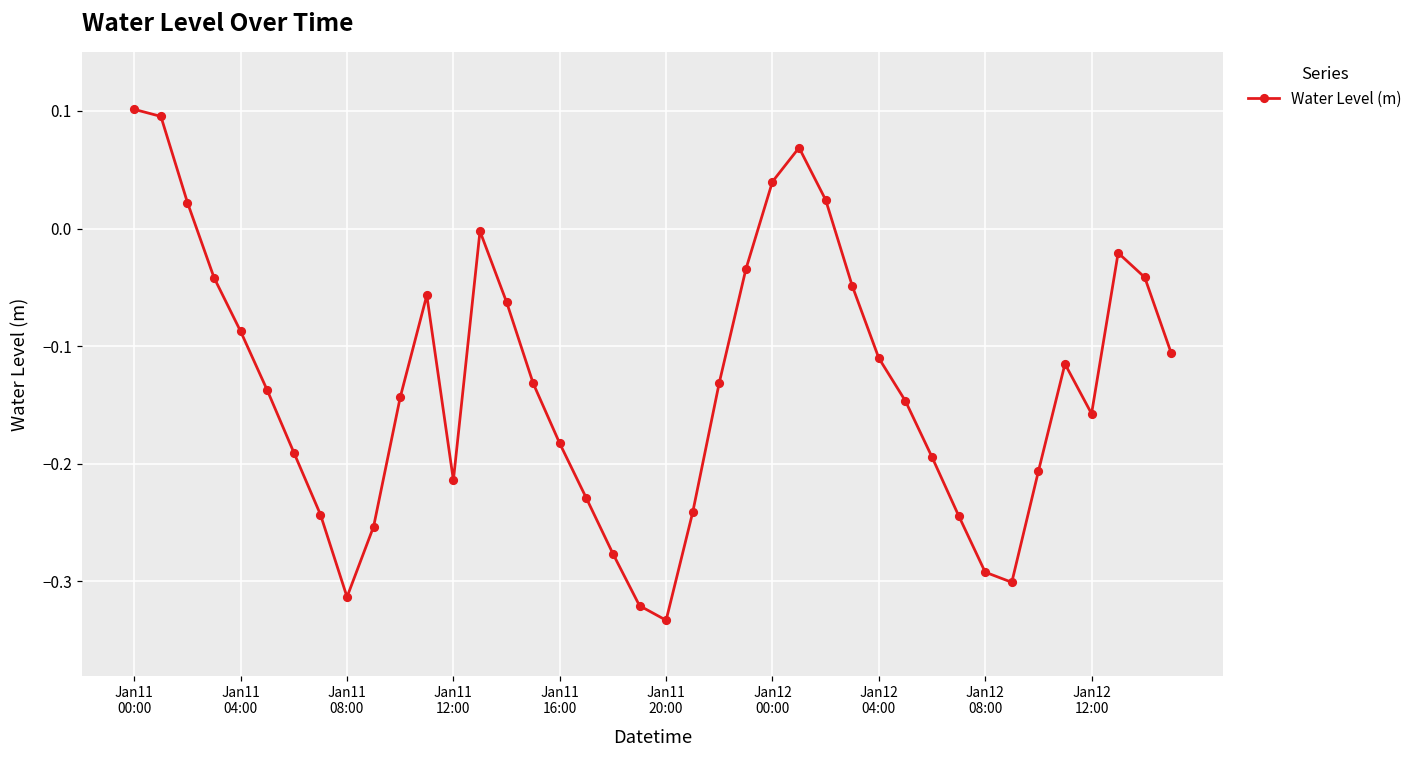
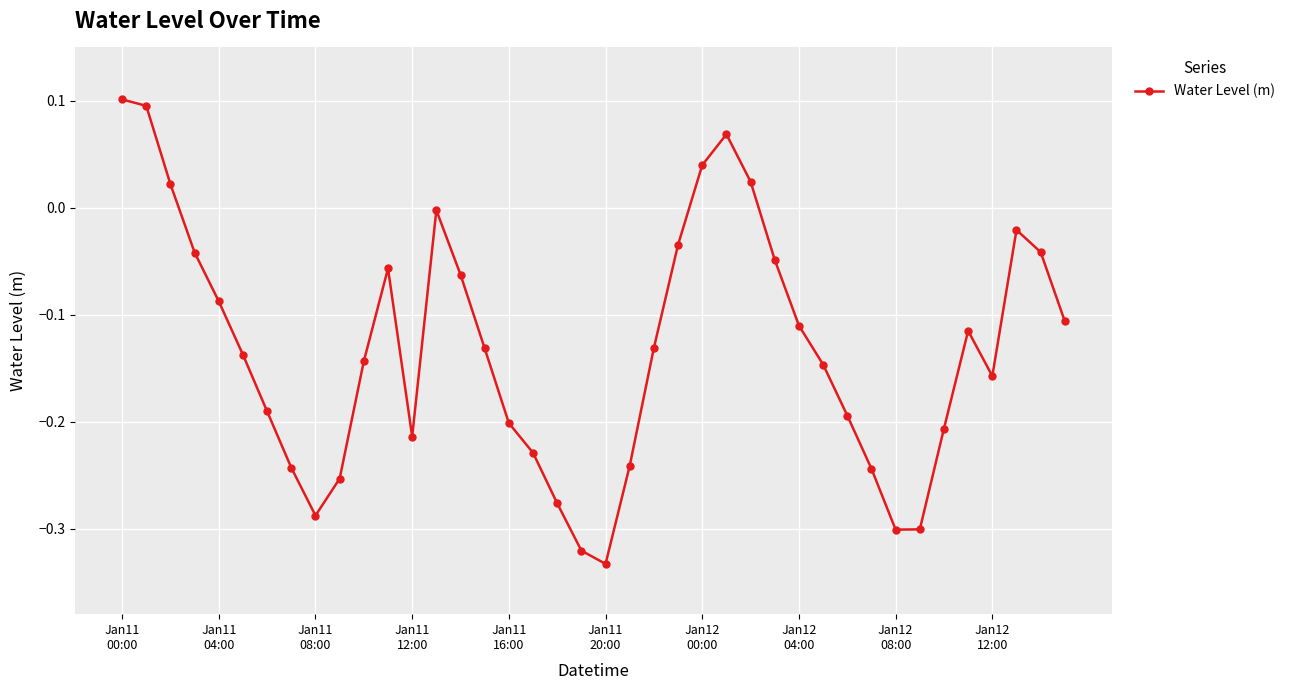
  {
    "Jan11 00:00": 0.101,
    "Jan11 04:00": -0.087,
-   "Jan11 08:00": -0.313,
+   "Jan11 08:00": -0.288,
    "Jan11 12:00": -0.214,
-   "Jan11 16:00": -0.183,
+   "Jan11 16:00": -0.201,
    "Jan11 20:00": -0.333,
    "Jan12 00:00": 0.040,
    "Jan12 04:00": -0.110,
-   "Jan12 08:00": -0.292,
+   "Jan12 08:00": -0.301,
    "Jan12 12:00": -0.157
  }
